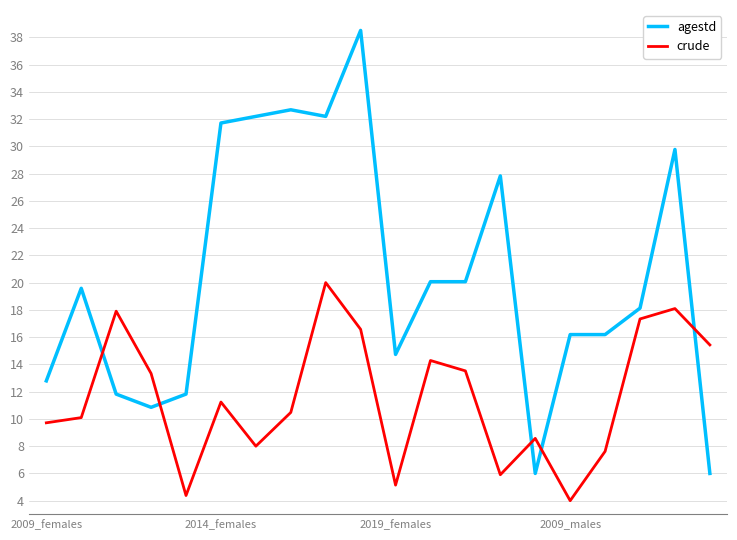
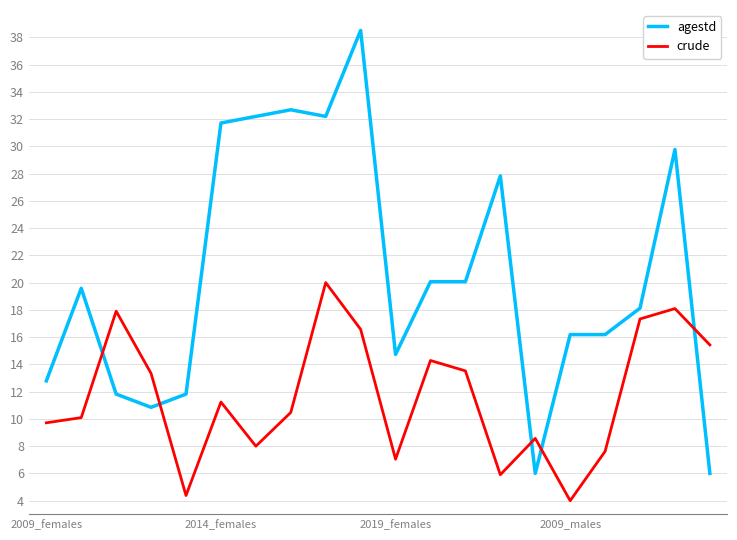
  {
    "agestd": {
      "2009_females": 12.8,
      "2014_females": 31.7,
      "2019_females": 14.7,
      "2009_males": 16.2
    },
    "crude": {
      "2009_females": 9.7,
      "2014_females": 11.2,
-     "2019_females": 5.1,
+     "2019_females": 7.0,
      "2009_males": 4.0
    }
  }
